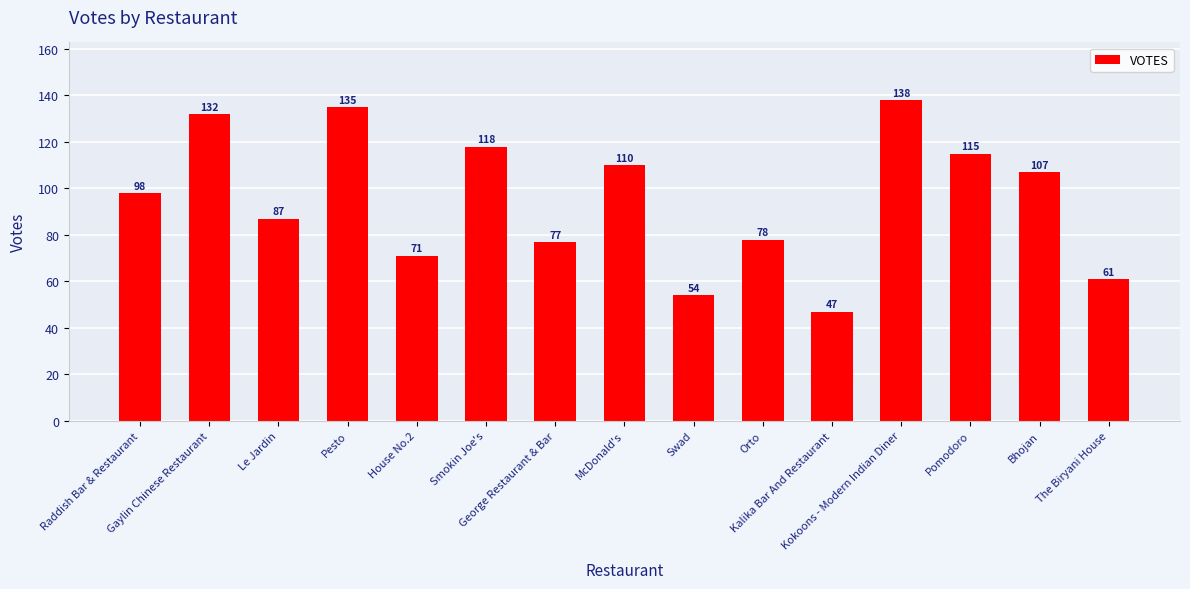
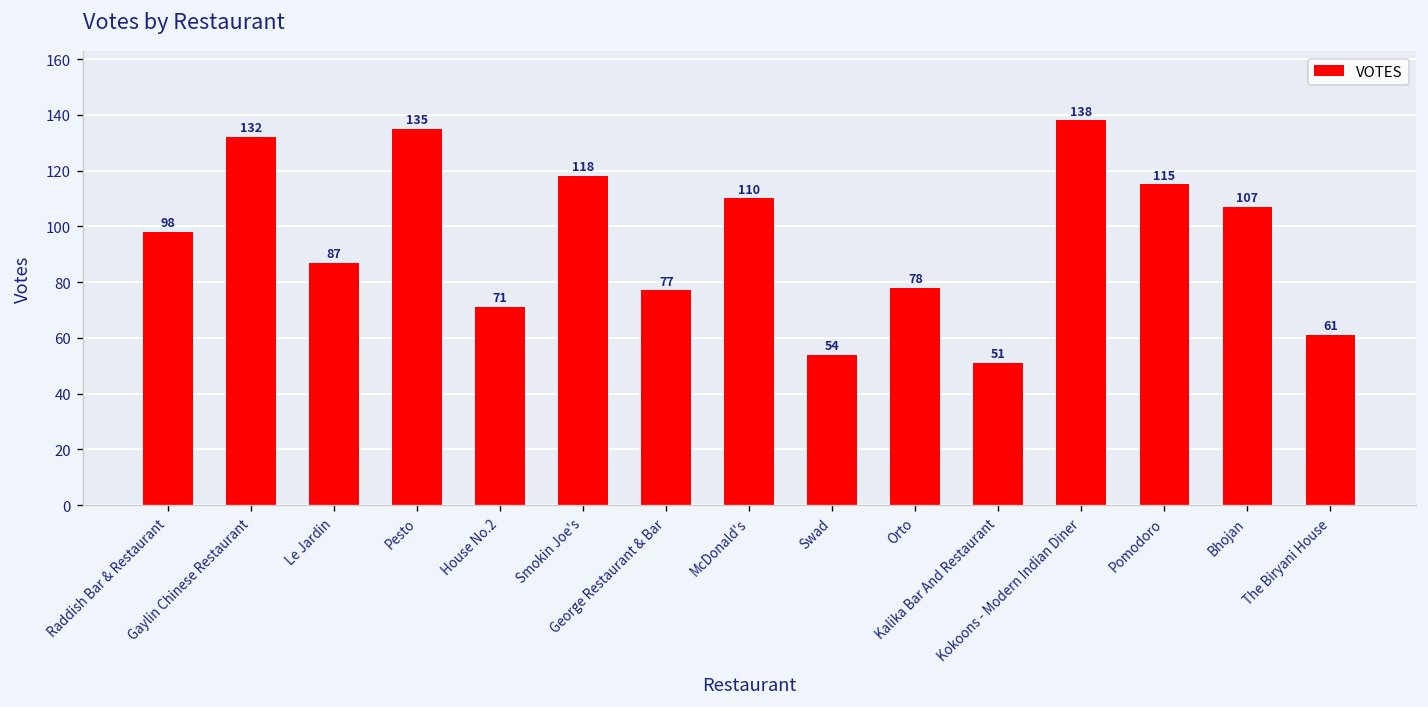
  {
    "Raddish Bar & Restaurant": 98,
    "Gaylin Chinese Restaurant": 132,
    "Le Jardin": 87,
    "Pesto": 135,
    "House No.2": 71,
    "Smokin Joe's": 118,
    "George Restaurant & Bar": 77,
    "McDonald's": 110,
    "Swad": 54,
    "Orto": 78,
-   "Kalika Bar And Restaurant": 47,
+   "Kalika Bar And Restaurant": 51,
    "Kokoons - Modern Indian Diner": 138,
    "Pomodoro": 115,
    "Bhojan": 107,
    "The Biryani House": 61
  }
